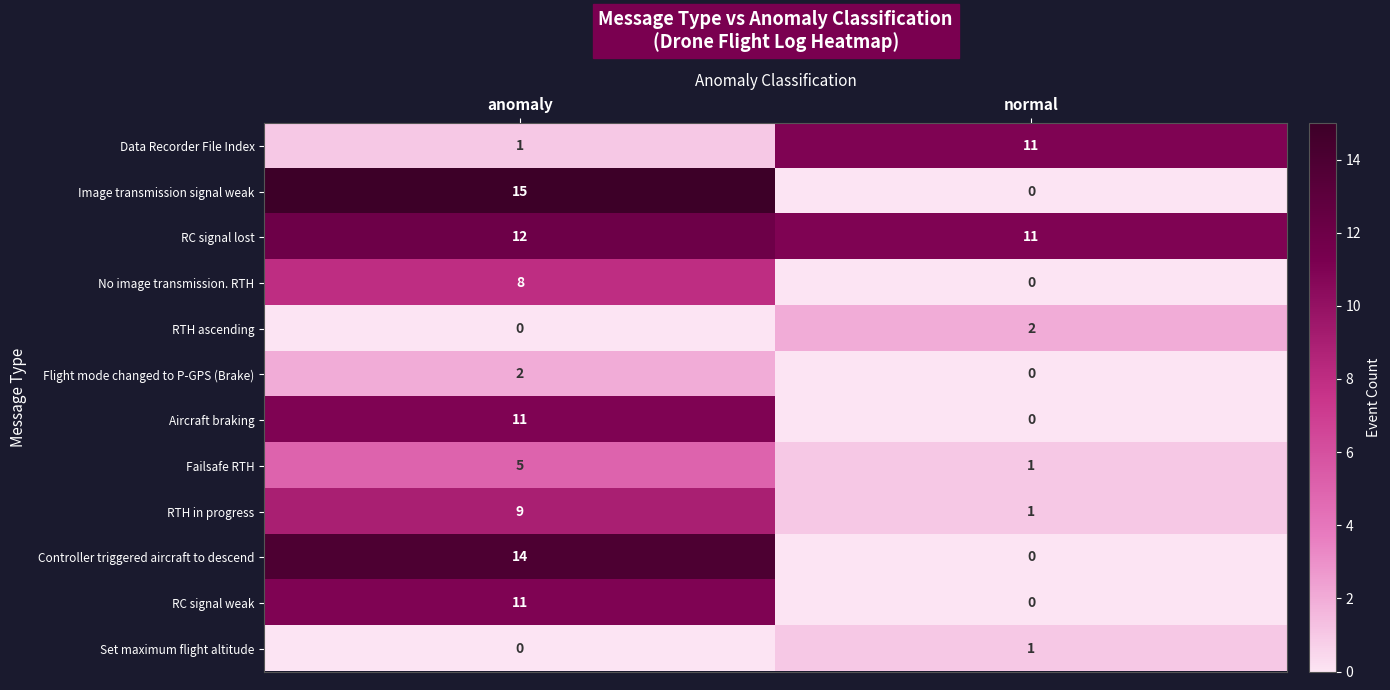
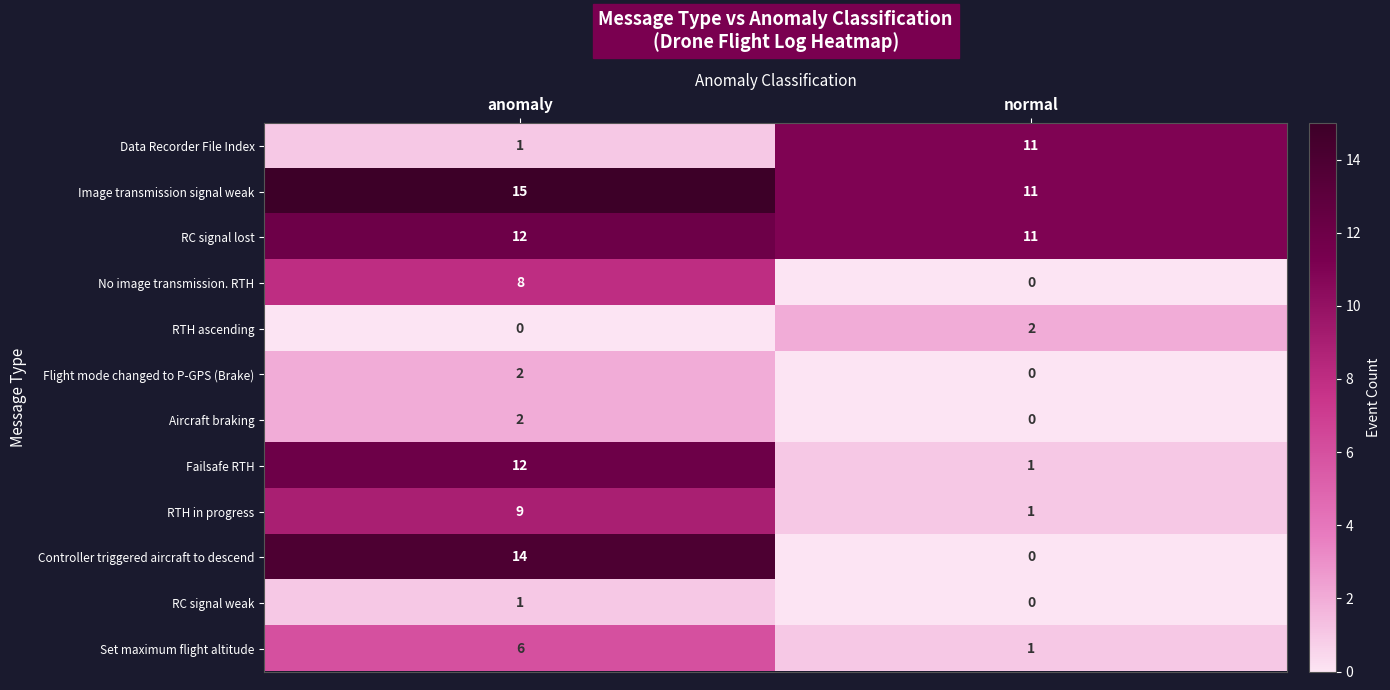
  {
    "Data Recorder File Index": {
      "anomaly": 1,
      "normal": 11
    },
    "Image transmission signal weak": {
      "anomaly": 15,
-     "normal": 0
+     "normal": 11
    },
    "RC signal lost": {
      "anomaly": 12,
      "normal": 11
    },
    "No image transmission. RTH": {
      "anomaly": 8,
      "normal": 0
    },
    "RTH ascending": {
      "anomaly": 0,
      "normal": 2
    },
    "Flight mode changed to P-GPS (Brake)": {
      "anomaly": 2,
      "normal": 0
    },
    "Aircraft braking": {
-     "anomaly": 11,
+     "anomaly": 2,
      "normal": 0
    },
    "Failsafe RTH": {
-     "anomaly": 5,
+     "anomaly": 12,
      "normal": 1
    },
    "RTH in progress": {
      "anomaly": 9,
      "normal": 1
    },
    "Controller triggered aircraft to descend": {
      "anomaly": 14,
      "normal": 0
    },
    "RC signal weak": {
-     "anomaly": 11,
+     "anomaly": 1,
      "normal": 0
    },
    "Set maximum flight altitude": {
-     "anomaly": 0,
+     "anomaly": 6,
      "normal": 1
    }
  }
